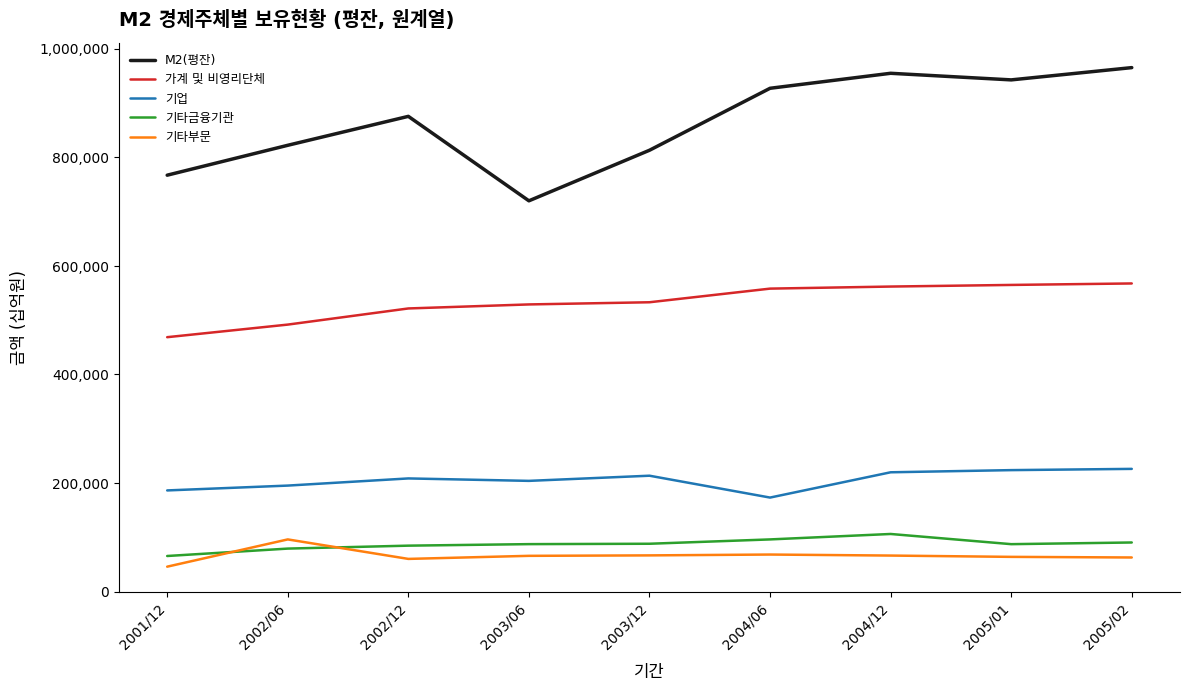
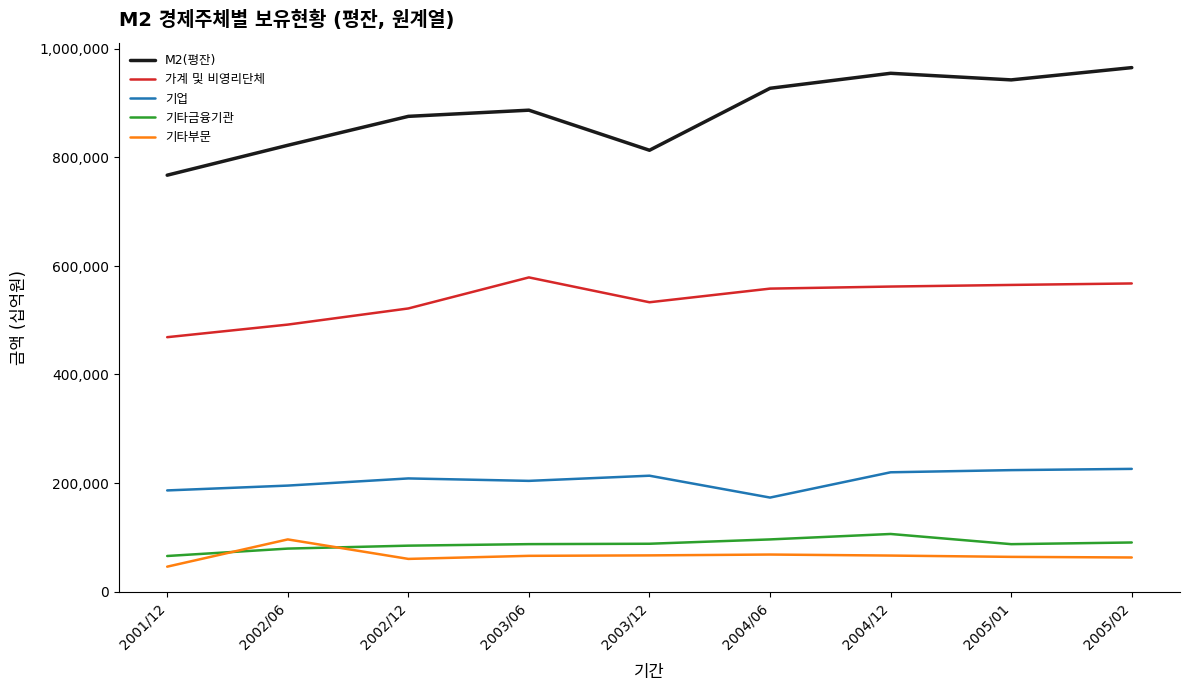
  {
    "M2(평잔)": {
      "2001/12": "770,000",
      "2002/06": "820,000",
      "2002/12": "880,000",
-     "2003/06": "720,000",
+     "2003/06": "890,000",
      "2003/12": "810,000",
      "2004/06": "930,000",
      "2004/12": "950,000",
      "2005/01": "940,000",
      "2005/02": "970,000"
    },
    "가계 및 비영리단체": {
      "2001/12": "470,000",
      "2002/06": "490,000",
      "2002/12": "520,000",
-     "2003/06": "530,000",
+     "2003/06": "580,000",
      "2003/12": "530,000",
      "2004/06": "560,000",
      "2004/12": "560,000",
      "2005/01": "560,000",
      "2005/02": "570,000"
    },
    "기업": {
      "2001/12": "190,000",
      "2002/06": "200,000",
      "2002/12": "210,000",
      "2003/06": "200,000",
      "2003/12": "210,000",
      "2004/06": "170,000",
      "2004/12": "220,000",
      "2005/01": "220,000",
      "2005/02": "230,000"
    },
    "기타금융기관": {
      "2001/12": "70,000",
      "2002/06": "80,000",
      "2002/12": "80,000",
      "2003/06": "90,000",
      "2003/12": "90,000",
      "2004/06": "100,000",
      "2004/12": "110,000",
      "2005/01": "90,000",
      "2005/02": "90,000"
    },
    "기타부문": {
      "2001/12": "50,000",
      "2002/06": "100,000",
      "2002/12": "60,000",
      "2003/06": "70,000",
      "2003/12": "70,000",
      "2004/06": "70,000",
      "2004/12": "70,000",
      "2005/01": "60,000",
      "2005/02": "60,000"
    }
  }
